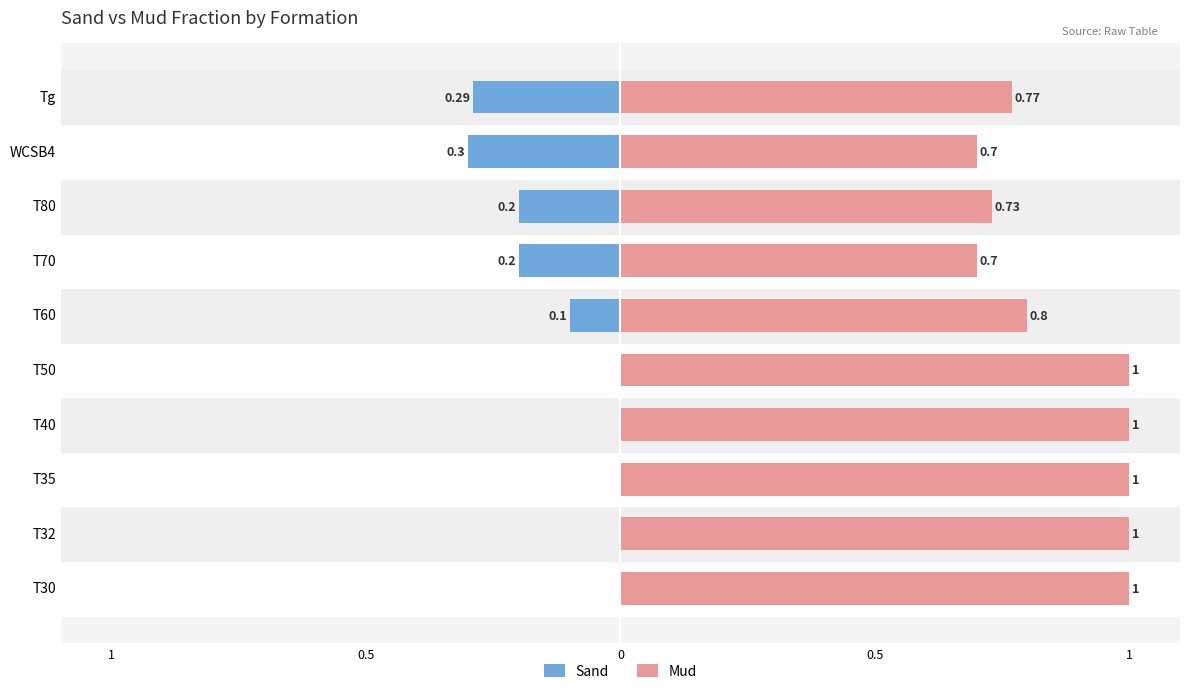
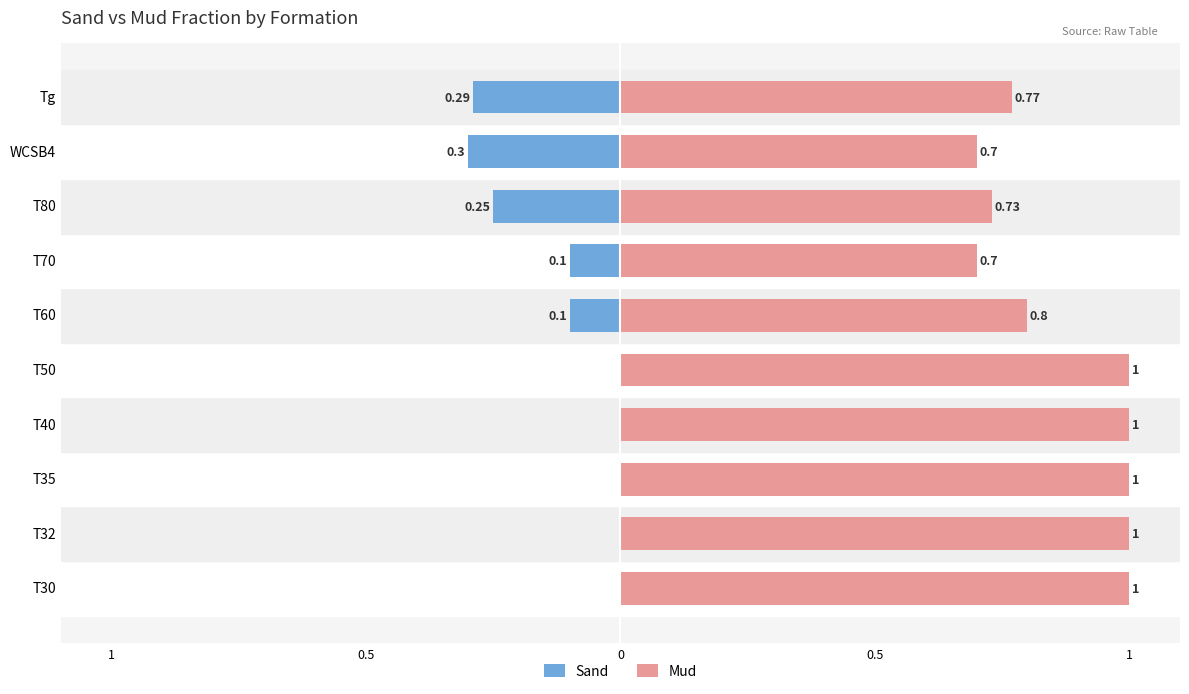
  {
    "Sand": {
-     "T80": 0.2,
-     "T70": 0.2
+     "T80": 0.25,
+     "T70": 0.1
    },
    "Mud": {
      "Tg": 0.77,
      "WCSB4": 0.7,
      "T80": 0.73,
      "T70": 0.7,
      "T60": 0.8,
      "T50": 1,
      "T40": 1,
      "T35": 1,
      "T32": 1,
      "T30": 1
    }
  }
